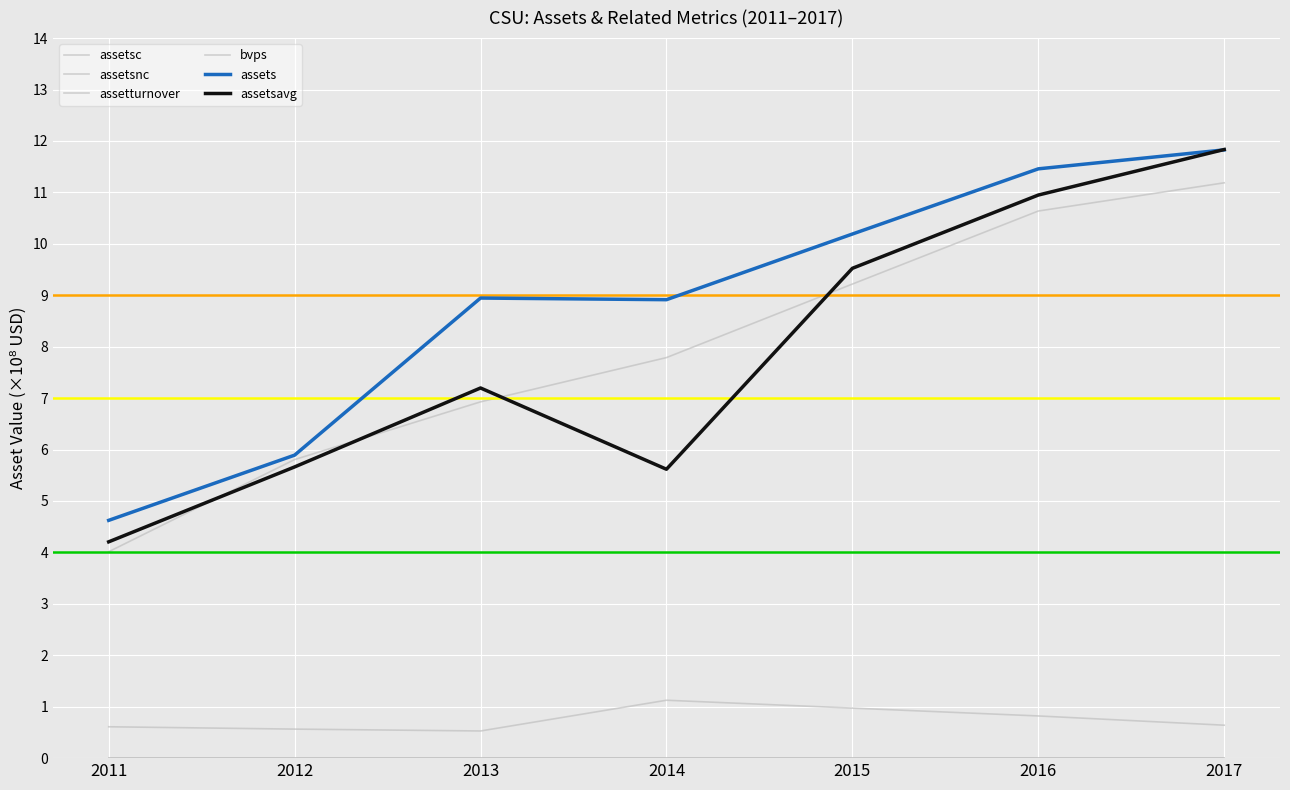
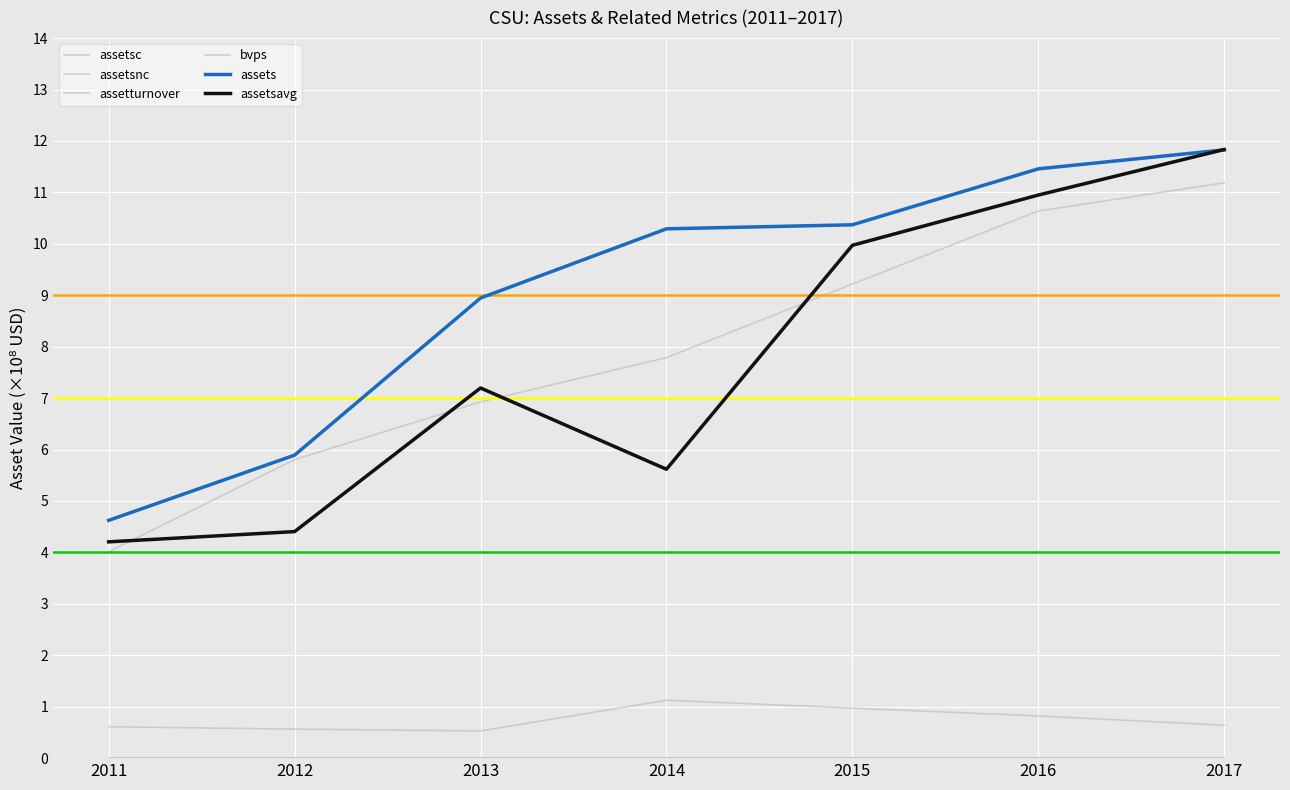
  {
    "assets": {
      "2011": 4.6,
      "2012": 5.9,
      "2013": 8.9,
-     "2014": 8.9,
-     "2015": 10.2,
+     "2014": 10.3,
+     "2015": 10.4,
      "2016": 11.5
    },
    "assetsavg": {
      "2011": 4.2,
-     "2012": 5.7,
+     "2012": 4.4,
      "2013": 7.2,
      "2014": 5.6,
-     "2015": 9.5,
+     "2015": 10.0,
      "2016": 10.9
    }
  }
